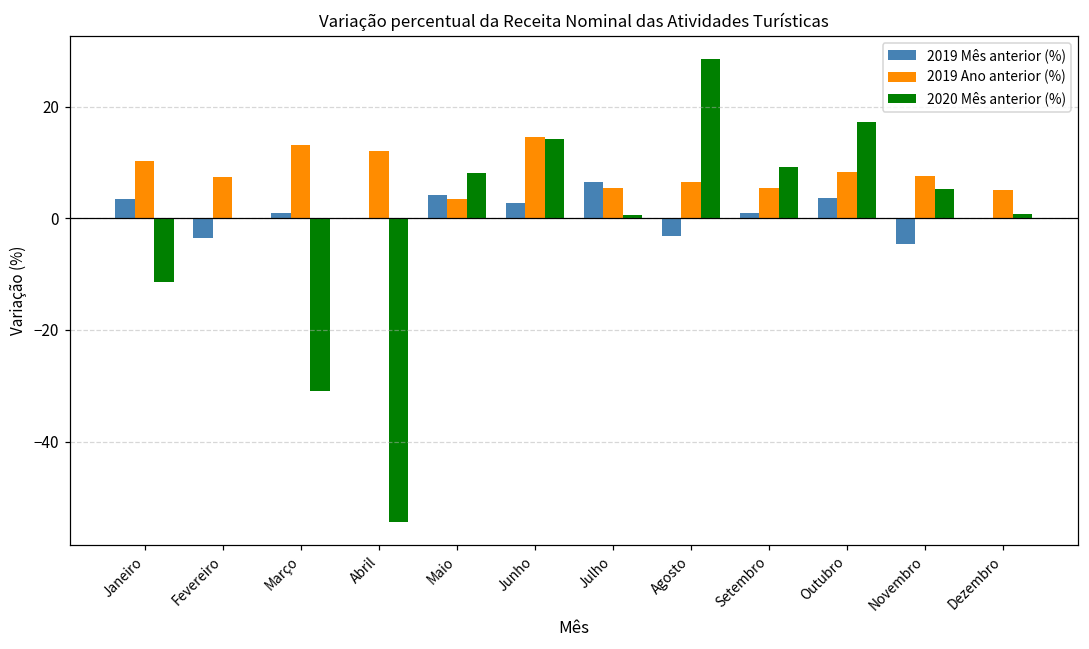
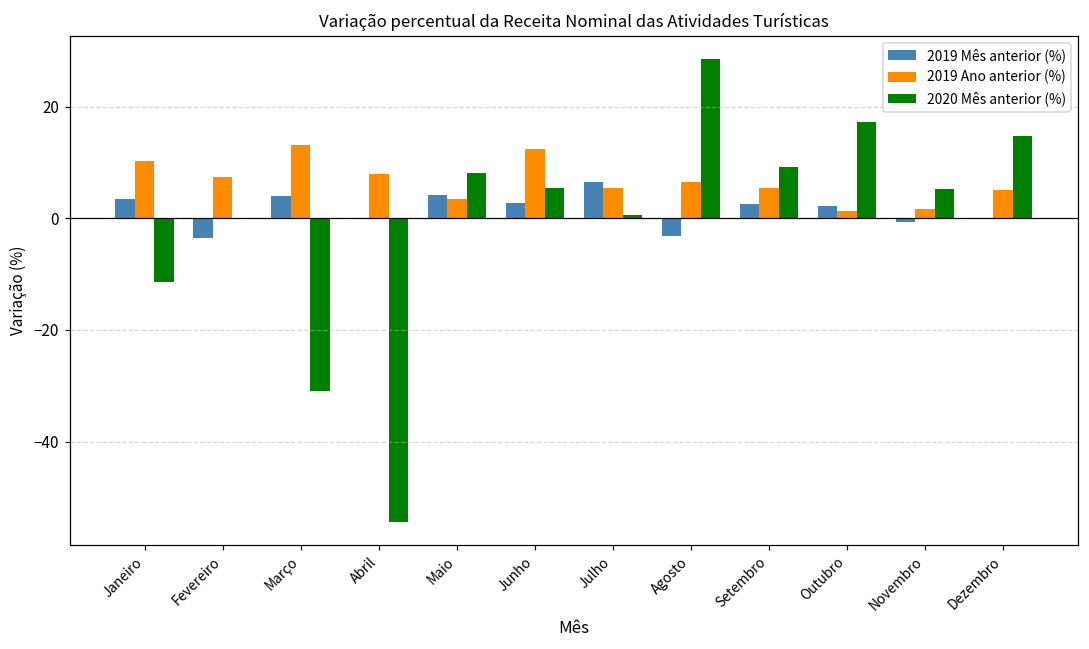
  {
    "2019 Mês anterior (%)": {
      "Janeiro": 3,
      "Fevereiro": -4,
-     "Março": 1,
+     "Março": 4,
      "Abril": 0,
      "Maio": 4,
      "Junho": 3,
      "Julho": 6,
      "Agosto": -3,
-     "Setembro": 1,
-     "Outubro": 4,
-     "Novembro": -5
+     "Setembro": 3,
+     "Outubro": 2,
+     "Novembro": -1
    },
    "2019 Ano anterior (%)": {
      "Janeiro": 10,
      "Fevereiro": 7,
      "Março": 13,
-     "Abril": 12,
+     "Abril": 8,
      "Maio": 4,
-     "Junho": 15,
+     "Junho": 12,
      "Julho": 6,
      "Agosto": 7,
      "Setembro": 5,
-     "Outubro": 8,
-     "Novembro": 8,
+     "Outubro": 1,
+     "Novembro": 2,
      "Dezembro": 5
    },
    "2020 Mês anterior (%)": {
      "Janeiro": -12,
      "Março": -31,
      "Abril": -54,
      "Maio": 8,
-     "Junho": 14,
+     "Junho": 5,
      "Julho": 1,
      "Agosto": 29,
      "Setembro": 9,
      "Outubro": 17,
      "Novembro": 5,
-     "Dezembro": 1
+     "Dezembro": 15
    }
  }
